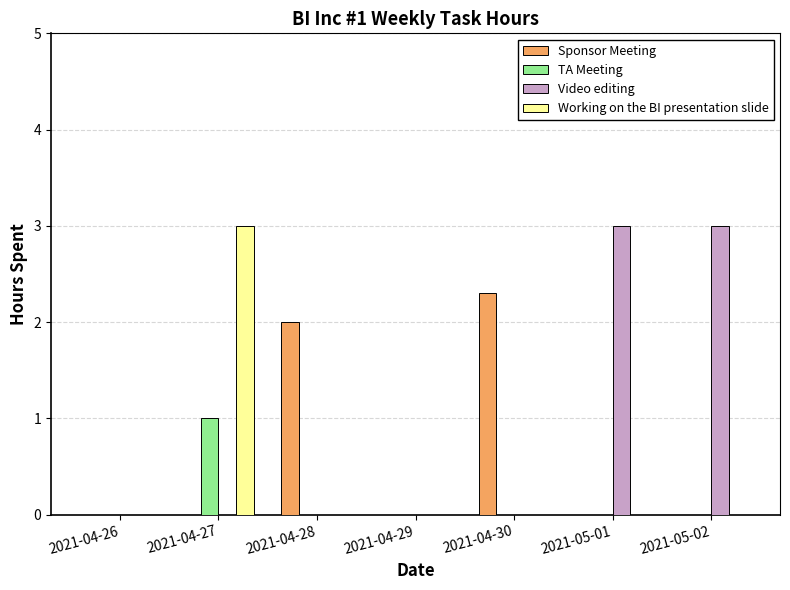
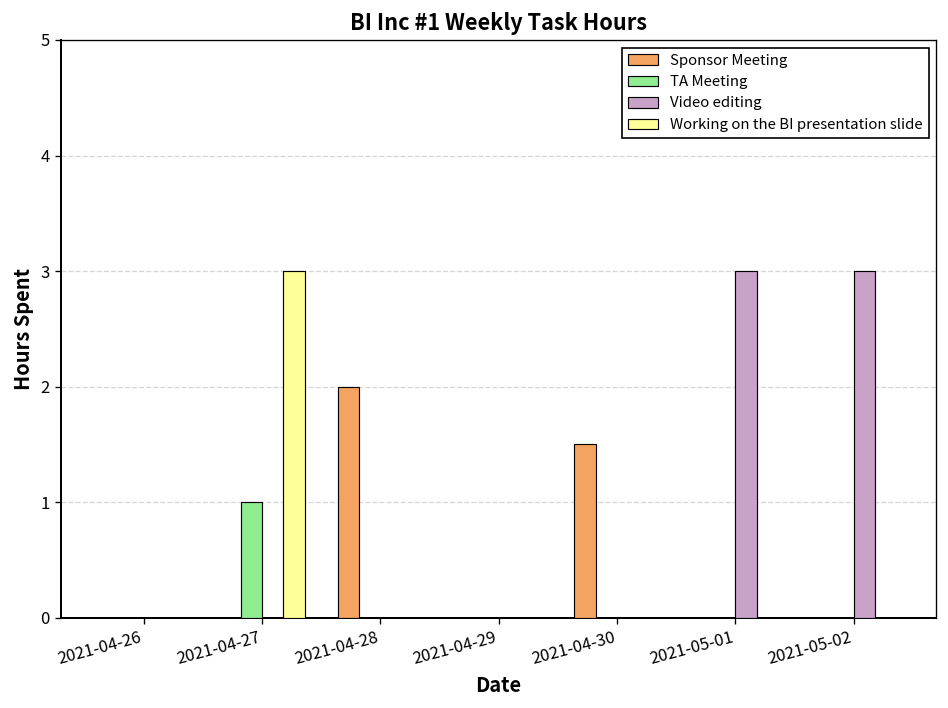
  {
    "Sponsor Meeting": {
      "2021-04-26": 0.0,
      "2021-04-27": 0.0,
      "2021-04-28": 2.0,
      "2021-04-29": 0.0,
-     "2021-04-30": 2.3,
+     "2021-04-30": 1.5,
      "2021-05-01": 0.0,
      "2021-05-02": 0.0
    },
    "TA Meeting": {
      "2021-04-26": 0.0,
      "2021-04-27": 1.0,
      "2021-04-28": 0.0,
      "2021-04-29": 0.0,
      "2021-04-30": 0.0,
      "2021-05-01": 0.0,
      "2021-05-02": 0.0
    },
    "Video editing": {
      "2021-04-26": 0.0,
      "2021-04-27": 0.0,
      "2021-04-28": 0.0,
      "2021-04-29": 0.0,
      "2021-04-30": 0.0,
      "2021-05-01": 3.0,
      "2021-05-02": 3.0
    },
    "Working on the BI presentation slide": {
      "2021-04-26": 0.0,
      "2021-04-27": 3.0,
      "2021-04-28": 0.0,
      "2021-04-29": 0.0,
      "2021-04-30": 0.0,
      "2021-05-01": 0.0,
      "2021-05-02": 0.0
    }
  }
